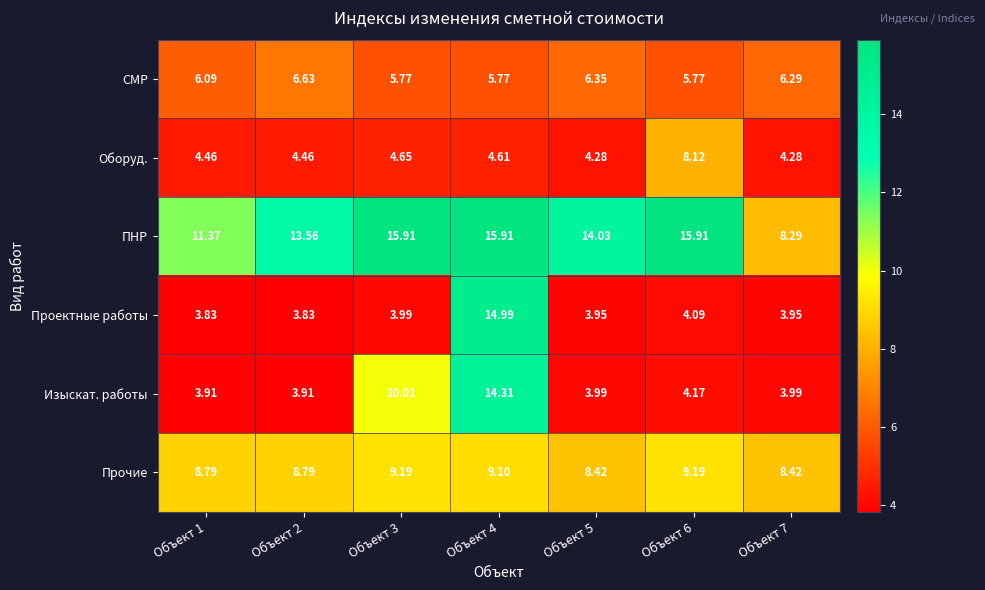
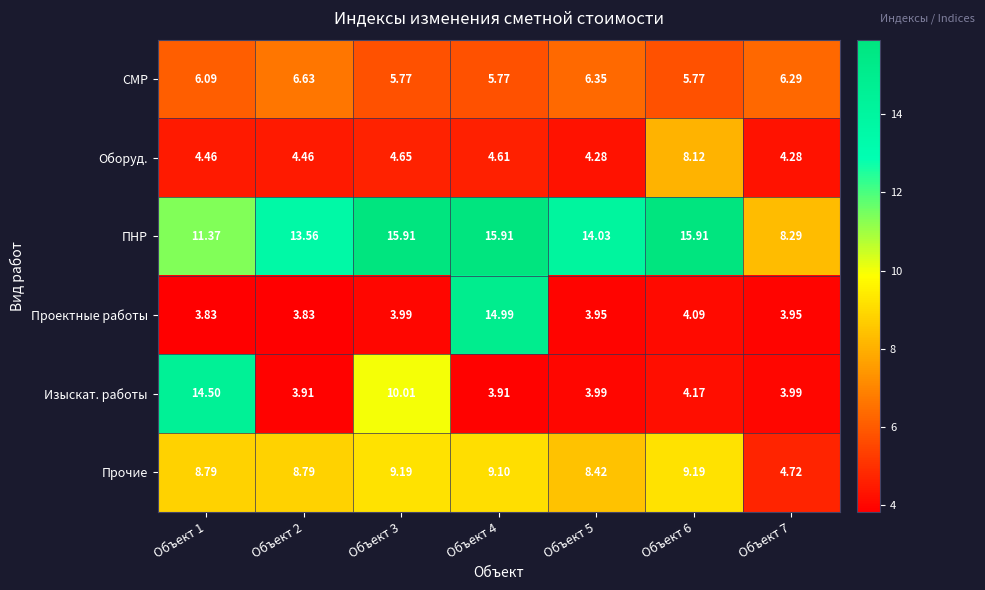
  {
    "СМР": {
      "Объект 1": 6.09,
      "Объект 2": 6.63,
      "Объект 3": 5.77,
      "Объект 4": 5.77,
      "Объект 5": 6.35,
      "Объект 6": 5.77,
      "Объект 7": 6.29
    },
    "Оборуд.": {
      "Объект 1": 4.46,
      "Объект 2": 4.46,
      "Объект 3": 4.65,
      "Объект 4": 4.61,
      "Объект 5": 4.28,
      "Объект 6": 8.12,
      "Объект 7": 4.28
    },
    "ПНР": {
      "Объект 1": 11.37,
      "Объект 2": 13.56,
      "Объект 3": 15.91,
      "Объект 4": 15.91,
      "Объект 5": 14.03,
      "Объект 6": 15.91,
      "Объект 7": 8.29
    },
    "Проектные работы": {
      "Объект 1": 3.83,
      "Объект 2": 3.83,
      "Объект 3": 3.99,
      "Объект 4": 14.99,
      "Объект 5": 3.95,
      "Объект 6": 4.09,
      "Объект 7": 3.95
    },
    "Изыскат. работы": {
-     "Объект 1": 3.91,
+     "Объект 1": 14.50,
      "Объект 2": 3.91,
      "Объект 3": 10.01,
-     "Объект 4": 14.31,
+     "Объект 4": 3.91,
      "Объект 5": 3.99,
      "Объект 6": 4.17,
      "Объект 7": 3.99
    },
    "Прочие": {
      "Объект 1": 8.79,
      "Объект 2": 8.79,
      "Объект 3": 9.19,
      "Объект 4": 9.10,
      "Объект 5": 8.42,
      "Объект 6": 9.19,
-     "Объект 7": 8.42
+     "Объект 7": 4.72
    }
  }
